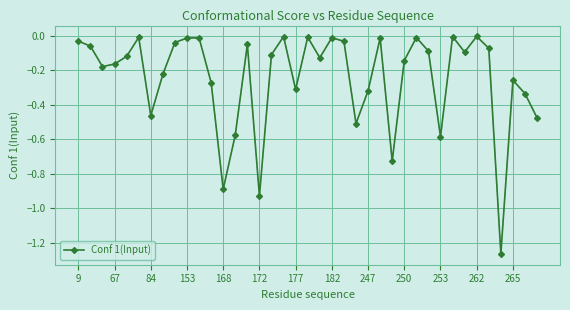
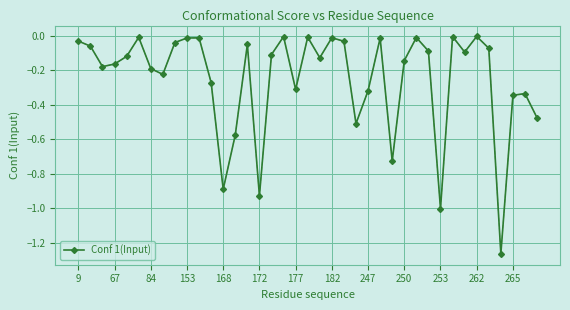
  {
    "9": -0.03,
    "67": -0.16,
-   "84": -0.46,
+   "84": -0.19,
    "153": -0.01,
    "168": -0.89,
    "172": -0.93,
    "177": -0.31,
    "182": -0.01,
    "247": -0.32,
    "250": -0.14,
-   "253": -0.58,
+   "253": -1.00,
    "262": 0.00,
-   "265": -0.26
+   "265": -0.34
  }
